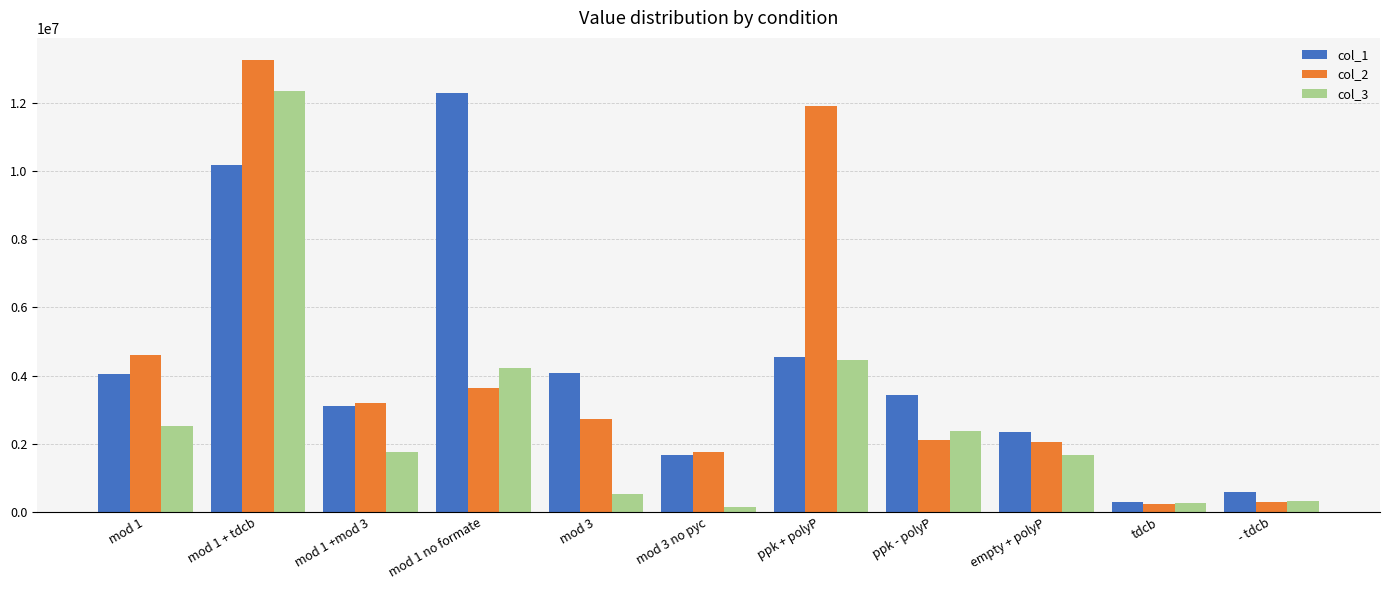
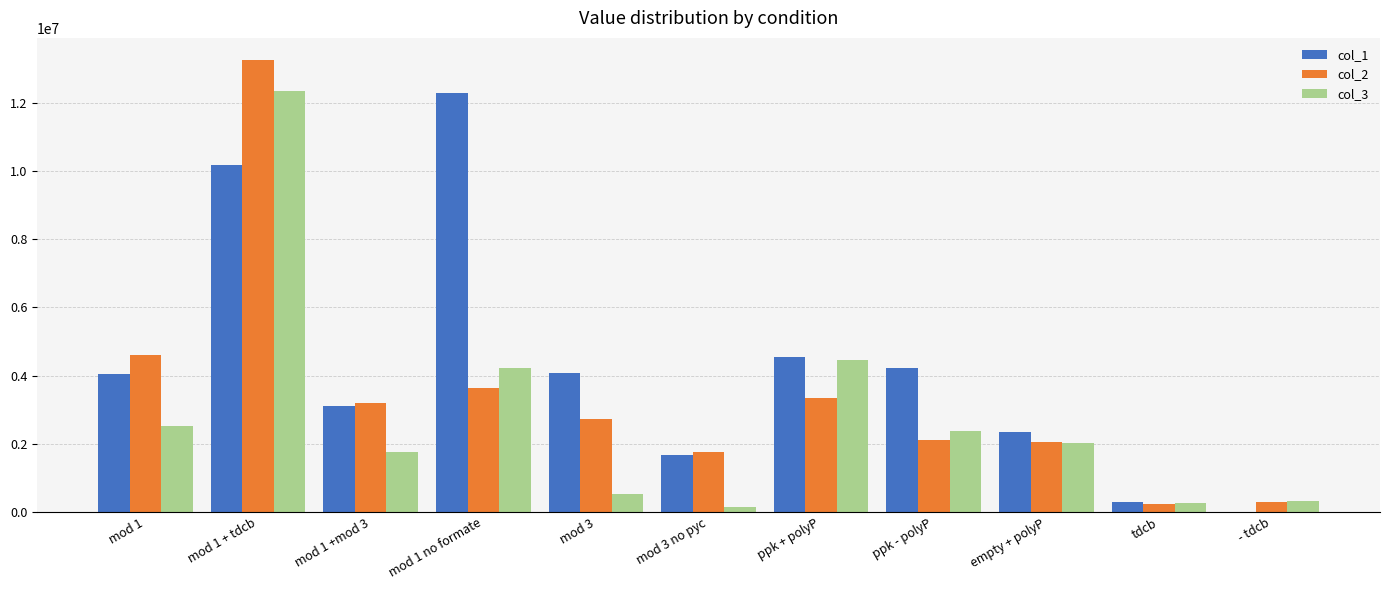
  {
    "col_1": {
      "mod 1": 4000000,
      "mod 1 + tdcb": 10200000,
      "mod 1 +mod 3": 3100000,
      "mod 1 no formate": 12300000,
      "mod 3": 4100000,
      "mod 3 no pyc": 1700000,
      "ppk + polyP": 4600000,
-     "ppk - polyP": 3400000,
+     "ppk - polyP": 4200000,
      "empty + polyP": 2300000,
      "tdcb": 300000,
-     "- tdcb": 600000
+     "- tdcb": 0
    },
    "col_2": {
      "mod 1": 4600000,
      "mod 1 + tdcb": 13200000,
      "mod 1 +mod 3": 3200000,
      "mod 1 no formate": 3600000,
      "mod 3": 2700000,
      "mod 3 no pyc": 1800000,
-     "ppk + polyP": 11900000,
+     "ppk + polyP": 3400000,
      "ppk - polyP": 2100000,
      "empty + polyP": 2100000,
      "tdcb": 200000,
      "- tdcb": 300000
    },
    "col_3": {
      "mod 1": 2500000,
      "mod 1 + tdcb": 12300000,
      "mod 1 +mod 3": 1800000,
      "mod 1 no formate": 4200000,
      "mod 3": 500000,
      "mod 3 no pyc": 100000,
      "ppk + polyP": 4500000,
      "ppk - polyP": 2400000,
-     "empty + polyP": 1700000,
+     "empty + polyP": 2000000,
      "tdcb": 300000,
      "- tdcb": 300000
    }
  }
